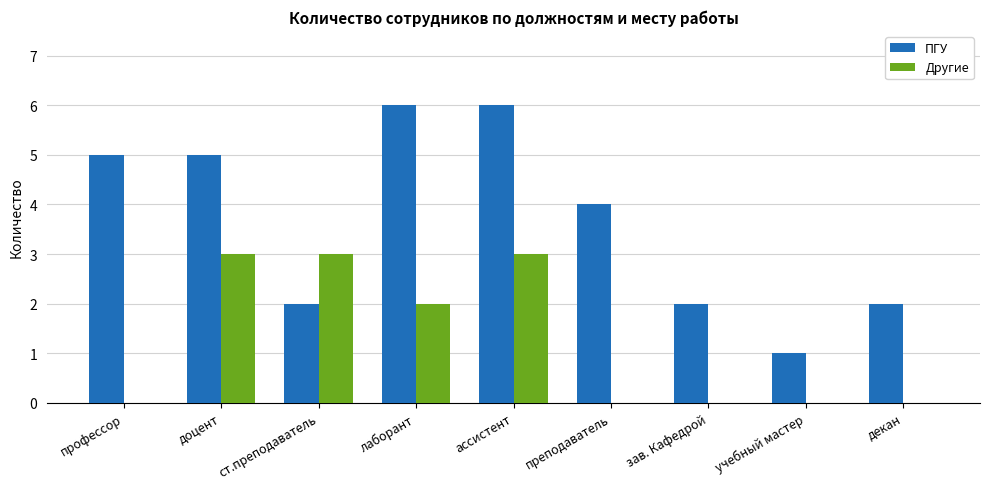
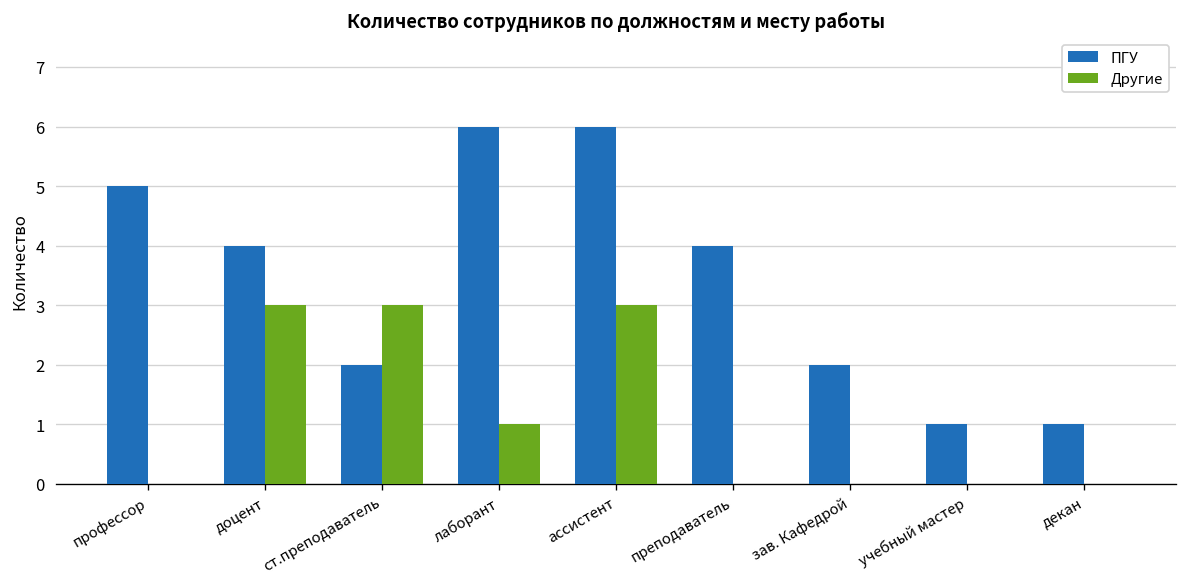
  {
    "ПГУ": {
      "профессор": 5,
-     "доцент": 5,
+     "доцент": 4,
      "ст.преподаватель": 2,
      "лаборант": 6,
      "ассистент": 6,
      "преподаватель": 4,
      "зав. Кафедрой": 2,
      "учебный мастер": 1,
-     "декан": 2
+     "декан": 1
    },
    "Другие": {
      "профессор": 0,
      "доцент": 3,
      "ст.преподаватель": 3,
-     "лаборант": 2,
+     "лаборант": 1,
      "ассистент": 3,
      "преподаватель": 0,
      "зав. Кафедрой": 0,
      "учебный мастер": 0,
      "декан": 0
    }
  }
